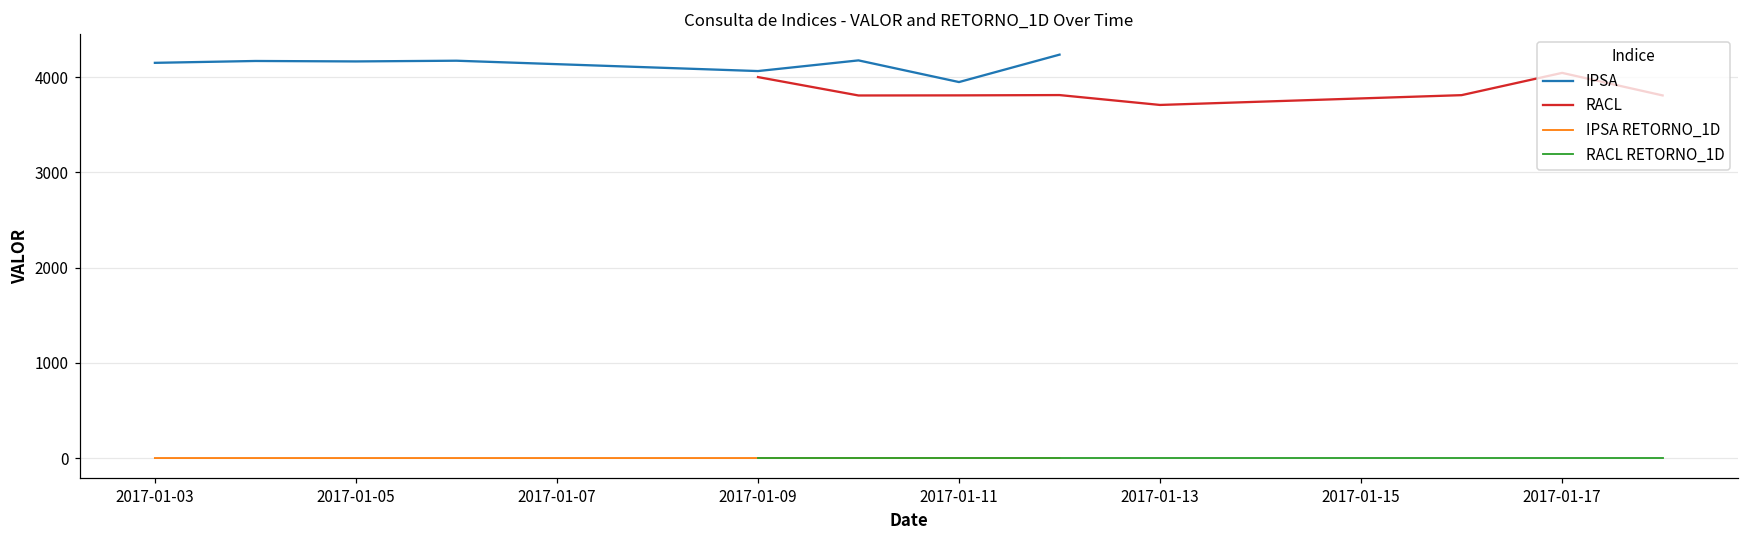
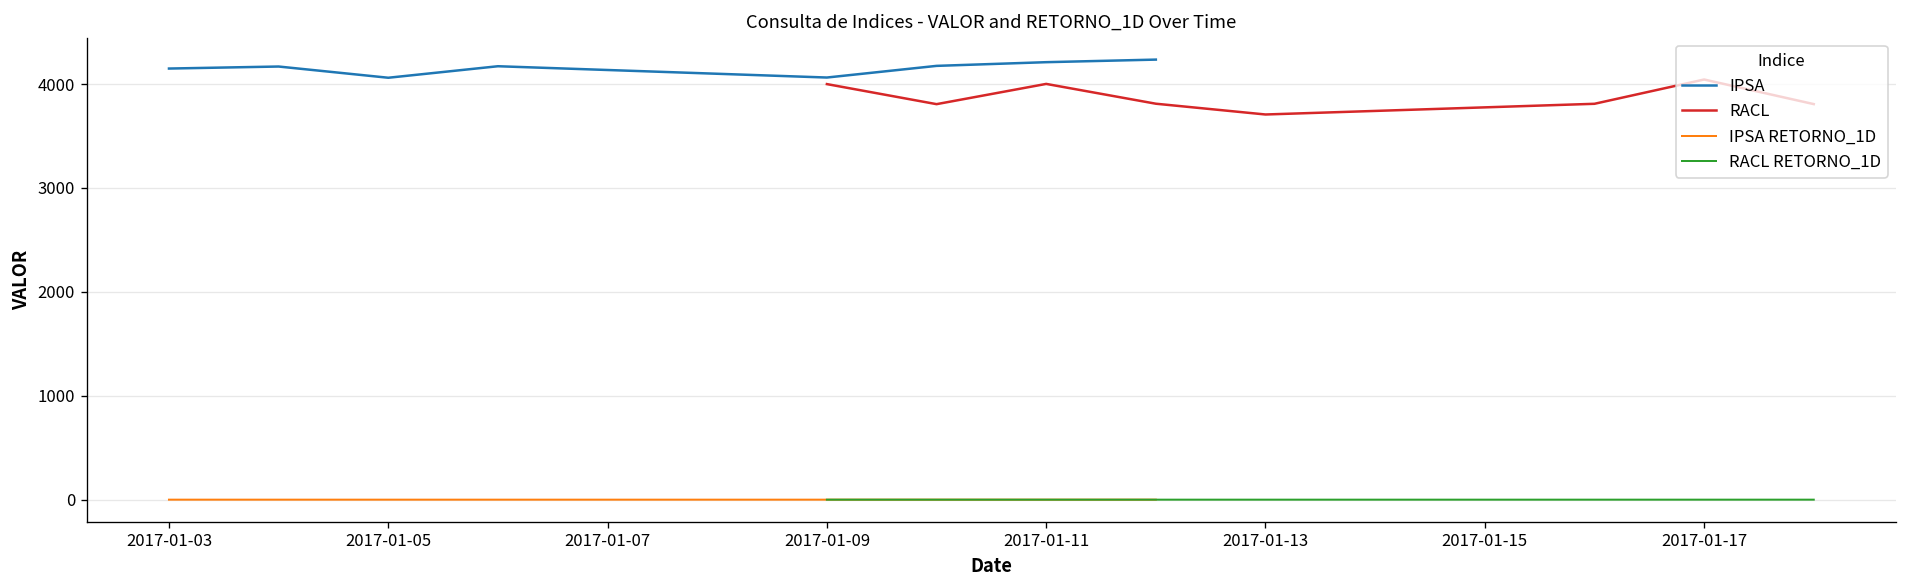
  {
    "IPSA": {
      "2017-01-03": 4100,
-     "2017-01-05": 4200,
+     "2017-01-05": 4100,
      "2017-01-09": 4100,
-     "2017-01-11": 3900
+     "2017-01-11": 4200
    },
    "RACL": {
      "2017-01-09": 4000,
-     "2017-01-11": 3800,
+     "2017-01-11": 4000,
      "2017-01-13": 3700
    },
    "IPSA RETORNO_1D": {
      "2017-01-03": 0,
      "2017-01-05": 0
    },
    "RACL RETORNO_1D": {
      "2017-01-13": 0,
      "2017-01-17": 0
    }
  }
